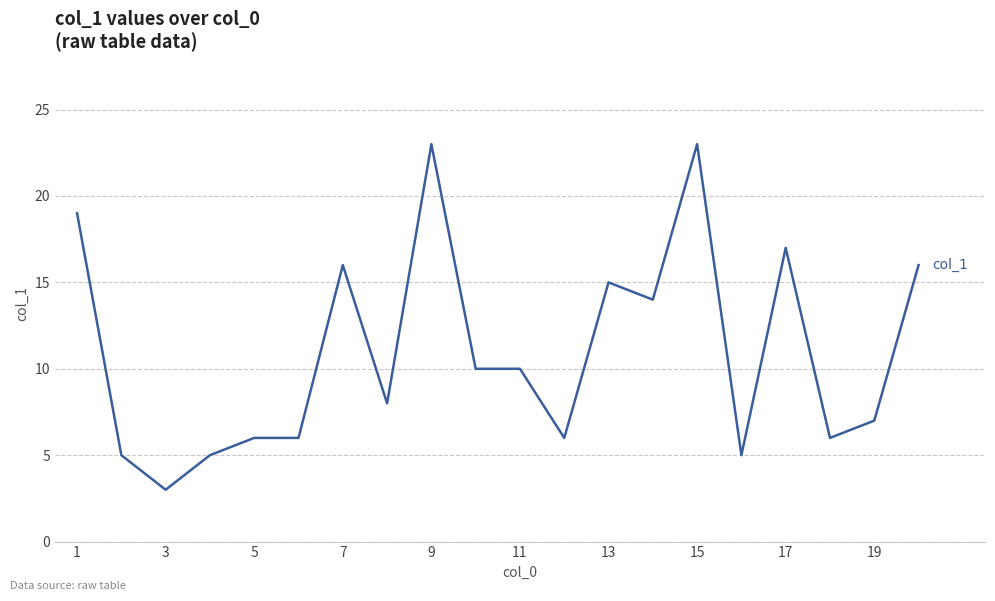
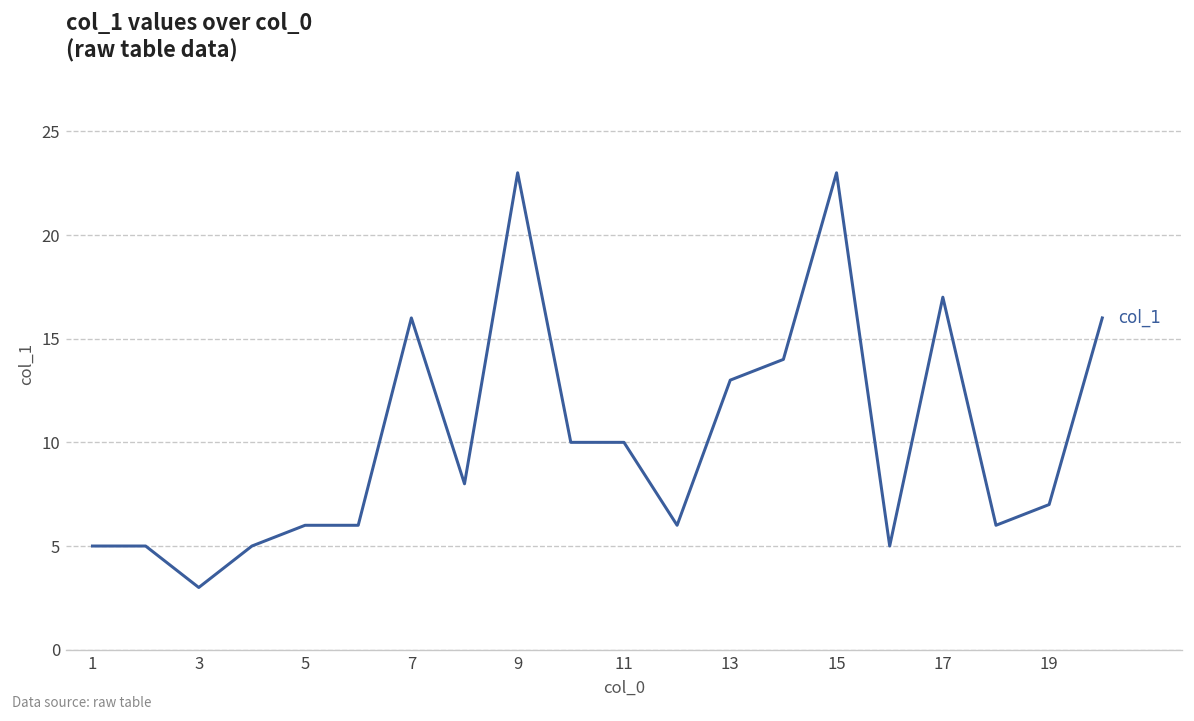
  {
-   "1": 19,
+   "1": 5,
    "3": 3,
    "5": 6,
    "7": 16,
    "9": 23,
    "11": 10,
-   "13": 15,
+   "13": 13,
    "15": 23,
    "17": 17,
    "19": 7
  }
